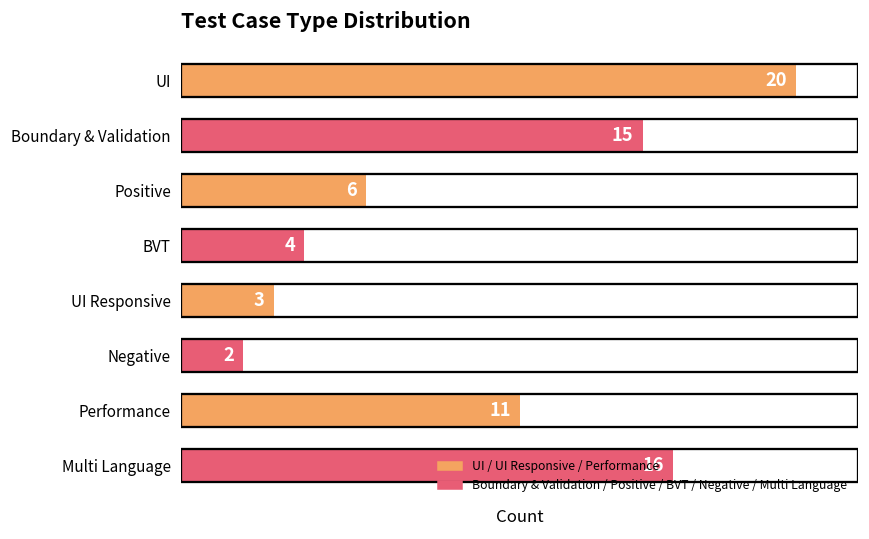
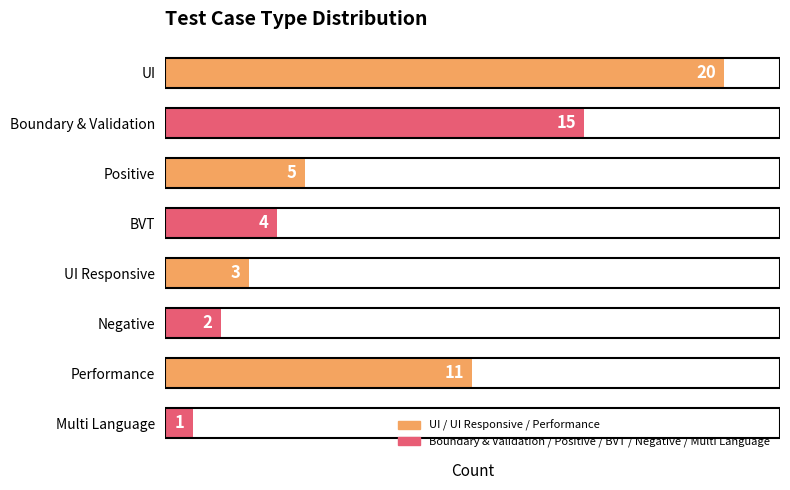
  {
    "UI": 20,
    "Boundary & Validation": 15,
-   "Positive": 6,
+   "Positive": 5,
    "BVT": 4,
    "UI Responsive": 3,
    "Negative": 2,
    "Performance": 11,
-   "Multi Language": 16
+   "Multi Language": 1
  }
